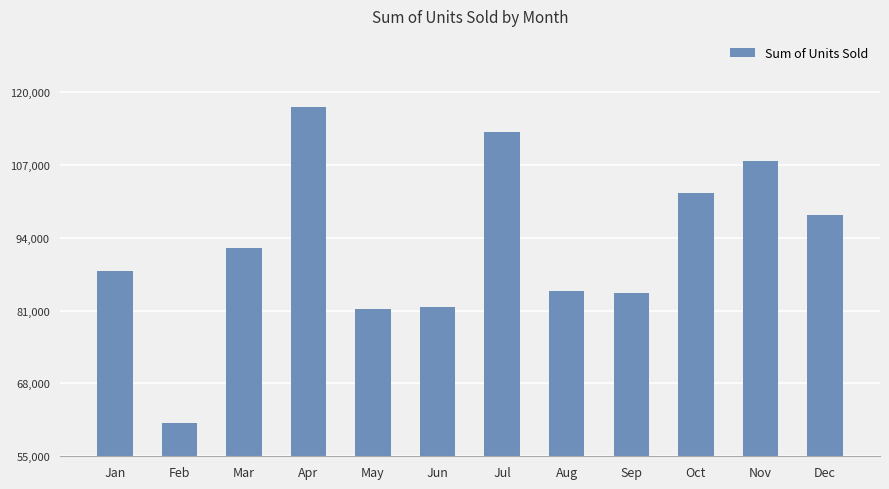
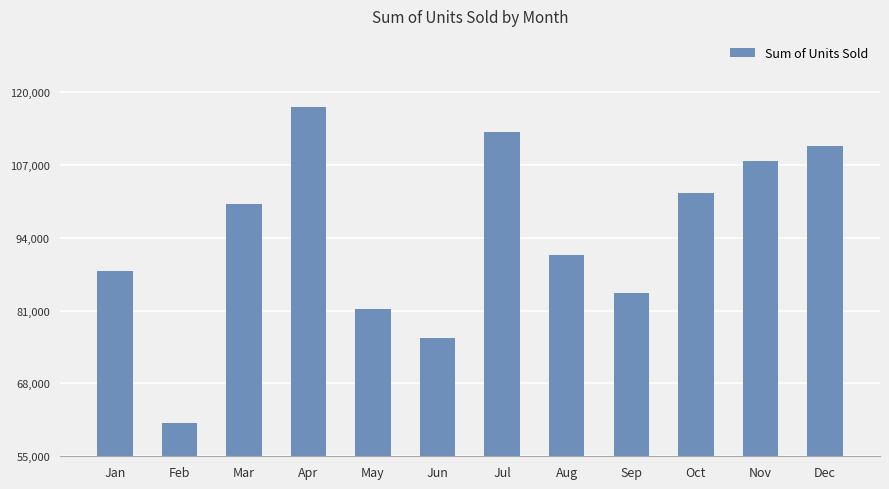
  {
    "Jan": "88,000",
    "Feb": "61,000",
-   "Mar": "92,000",
+   "Mar": "100,000",
    "Apr": "117,000",
    "May": "81,000",
-   "Jun": "82,000",
+   "Jun": "76,000",
    "Jul": "113,000",
-   "Aug": "84,000",
+   "Aug": "91,000",
    "Sep": "84,000",
    "Oct": "102,000",
    "Nov": "108,000",
-   "Dec": "98,000"
+   "Dec": "110,000"
  }
